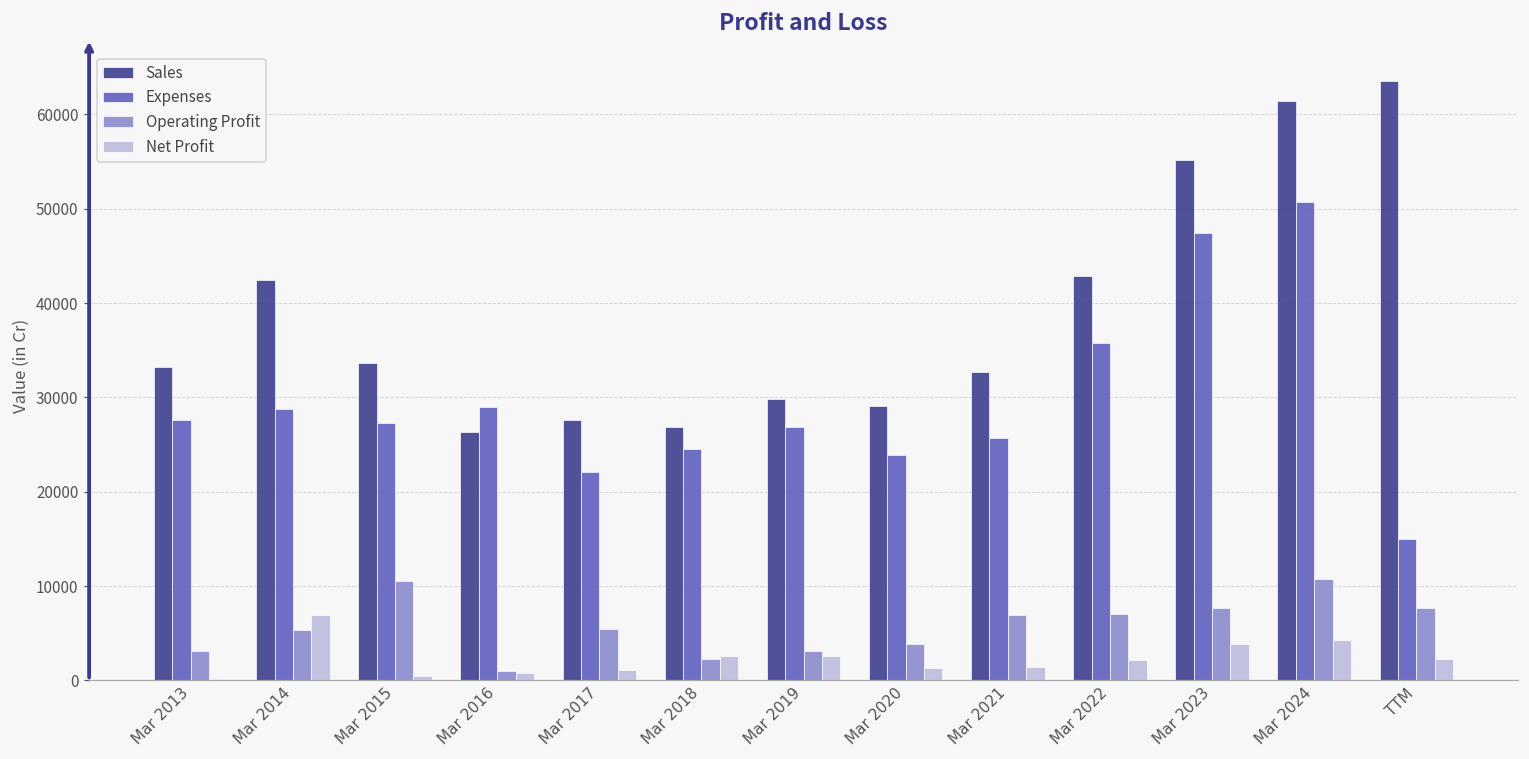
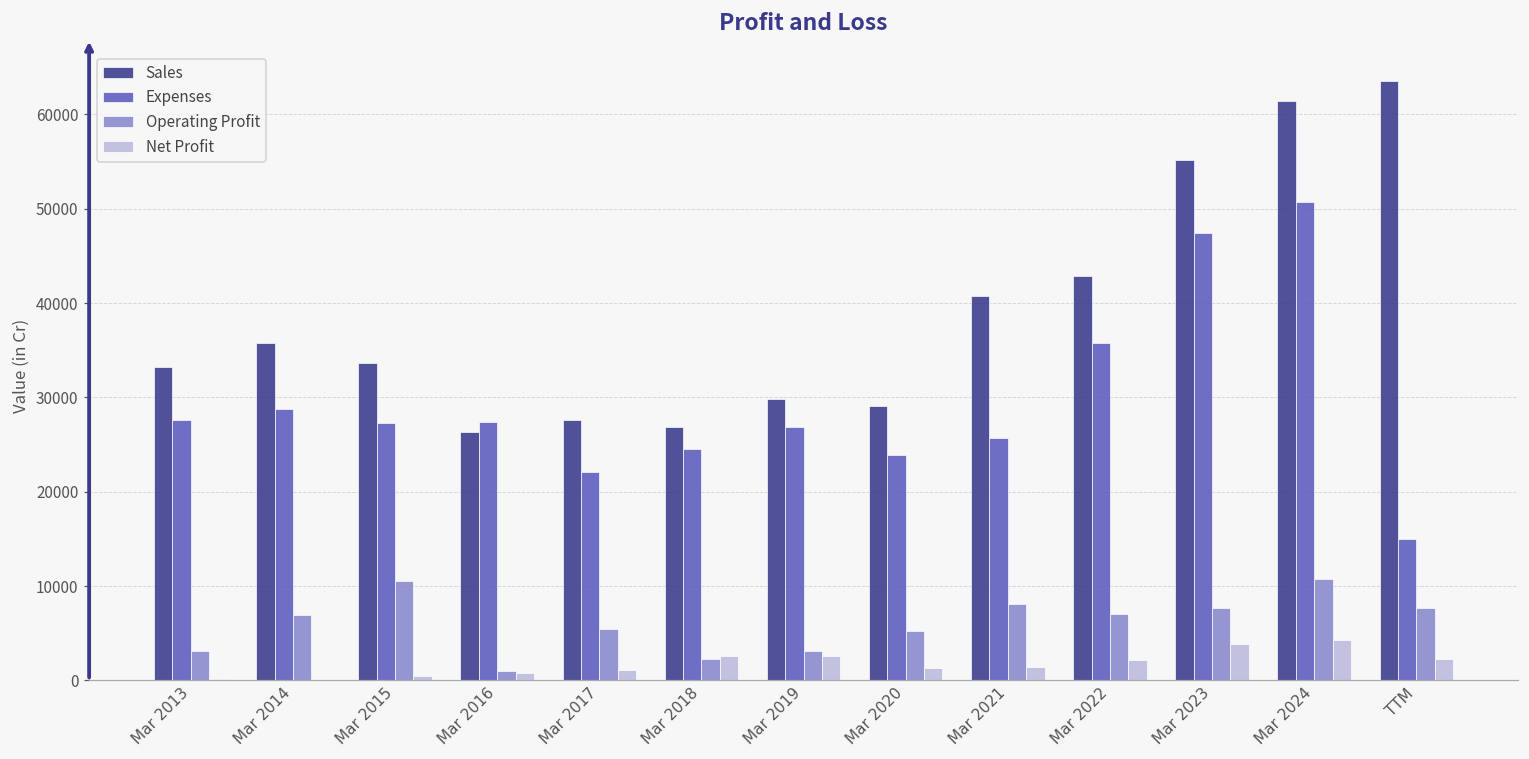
  {
    "Sales": {
      "Mar 2013": 33000,
-     "Mar 2014": 42000,
+     "Mar 2014": 36000,
      "Mar 2015": 34000,
      "Mar 2016": 26000,
      "Mar 2017": 28000,
      "Mar 2018": 27000,
      "Mar 2019": 30000,
      "Mar 2020": 29000,
-     "Mar 2021": 33000,
+     "Mar 2021": 41000,
      "Mar 2022": 43000,
      "Mar 2023": 55000,
      "Mar 2024": 61000,
      "TTM": 64000
    },
    "Expenses": {
      "Mar 2013": 28000,
      "Mar 2014": 29000,
      "Mar 2015": 27000,
-     "Mar 2016": 29000,
+     "Mar 2016": 27000,
      "Mar 2017": 22000,
      "Mar 2018": 25000,
      "Mar 2019": 27000,
      "Mar 2020": 24000,
      "Mar 2021": 26000,
      "Mar 2022": 36000,
      "Mar 2023": 47000,
      "Mar 2024": 51000,
      "TTM": 15000
    },
    "Operating Profit": {
      "Mar 2013": 3000,
-     "Mar 2014": 5000,
+     "Mar 2014": 7000,
      "Mar 2015": 11000,
      "Mar 2016": 1000,
      "Mar 2017": 5000,
      "Mar 2018": 2000,
      "Mar 2019": 3000,
-     "Mar 2020": 4000,
-     "Mar 2021": 7000,
+     "Mar 2020": 5000,
+     "Mar 2021": 8000,
      "Mar 2022": 7000,
      "Mar 2023": 8000,
      "Mar 2024": 11000,
      "TTM": 8000
    },
    "Net Profit": {
-     "Mar 2014": 7000,
+     "Mar 2014": 0,
      "Mar 2015": 0,
      "Mar 2016": 1000,
      "Mar 2017": 1000,
      "Mar 2018": 3000,
      "Mar 2019": 3000,
      "Mar 2020": 1000,
      "Mar 2021": 1000,
      "Mar 2022": 2000,
      "Mar 2023": 4000,
      "Mar 2024": 4000,
      "TTM": 2000
    }
  }
